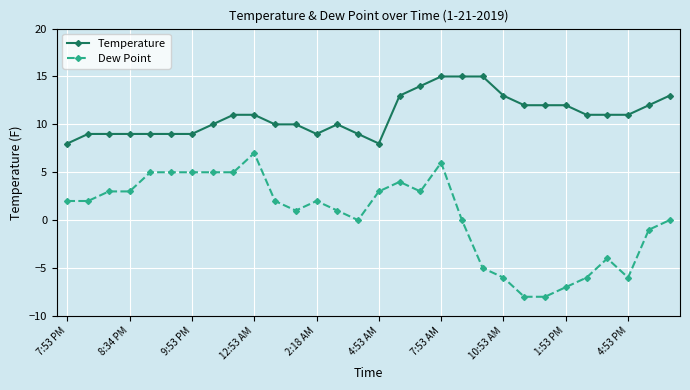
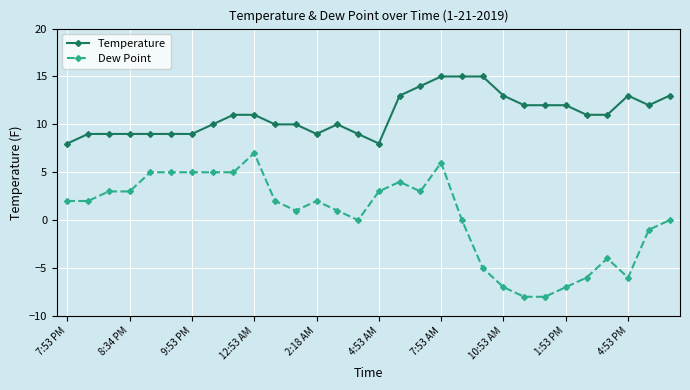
  {
    "Temperature": {
      "7:53 PM": 8,
      "8:34 PM": 9,
      "9:53 PM": 9,
      "12:53 AM": 11,
      "2:18 AM": 9,
      "4:53 AM": 8,
      "7:53 AM": 15,
      "10:53 AM": 13,
      "1:53 PM": 12,
-     "4:53 PM": 11
+     "4:53 PM": 13
    },
    "Dew Point": {
      "7:53 PM": 2,
      "8:34 PM": 3,
      "9:53 PM": 5,
      "12:53 AM": 7,
      "2:18 AM": 2,
      "4:53 AM": 3,
      "7:53 AM": 6,
-     "10:53 AM": -6,
+     "10:53 AM": -7,
      "1:53 PM": -7,
      "4:53 PM": -6
    }
  }
